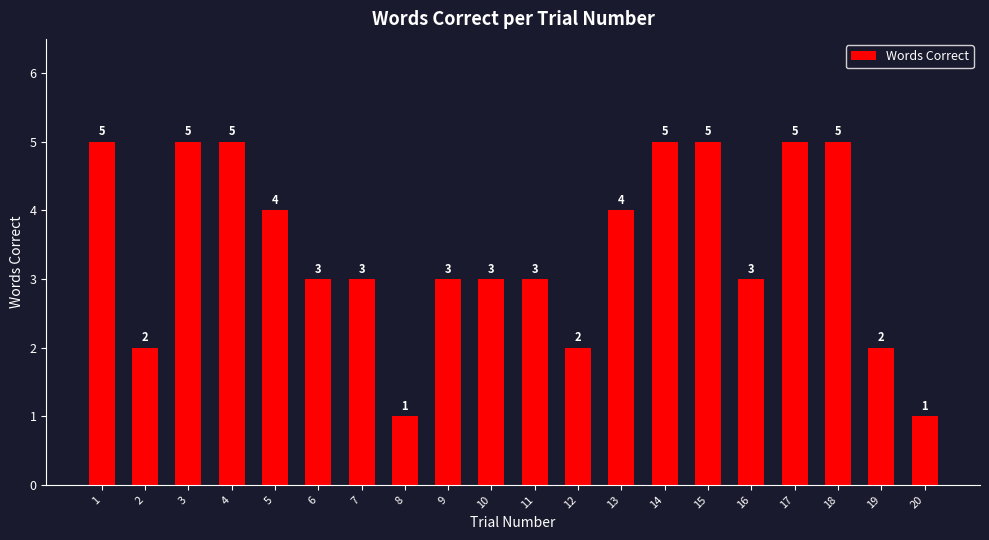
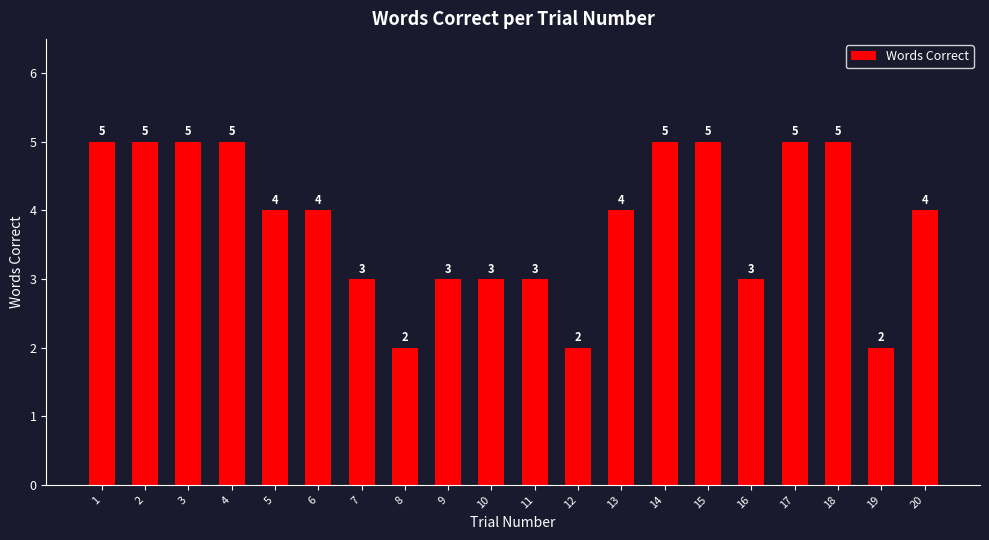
  {
    "1": 5,
-   "2": 2,
+   "2": 5,
    "3": 5,
    "4": 5,
    "5": 4,
-   "6": 3,
+   "6": 4,
    "7": 3,
-   "8": 1,
+   "8": 2,
    "9": 3,
    "10": 3,
    "11": 3,
    "12": 2,
    "13": 4,
    "14": 5,
    "15": 5,
    "16": 3,
    "17": 5,
    "18": 5,
    "19": 2,
-   "20": 1
+   "20": 4
  }
